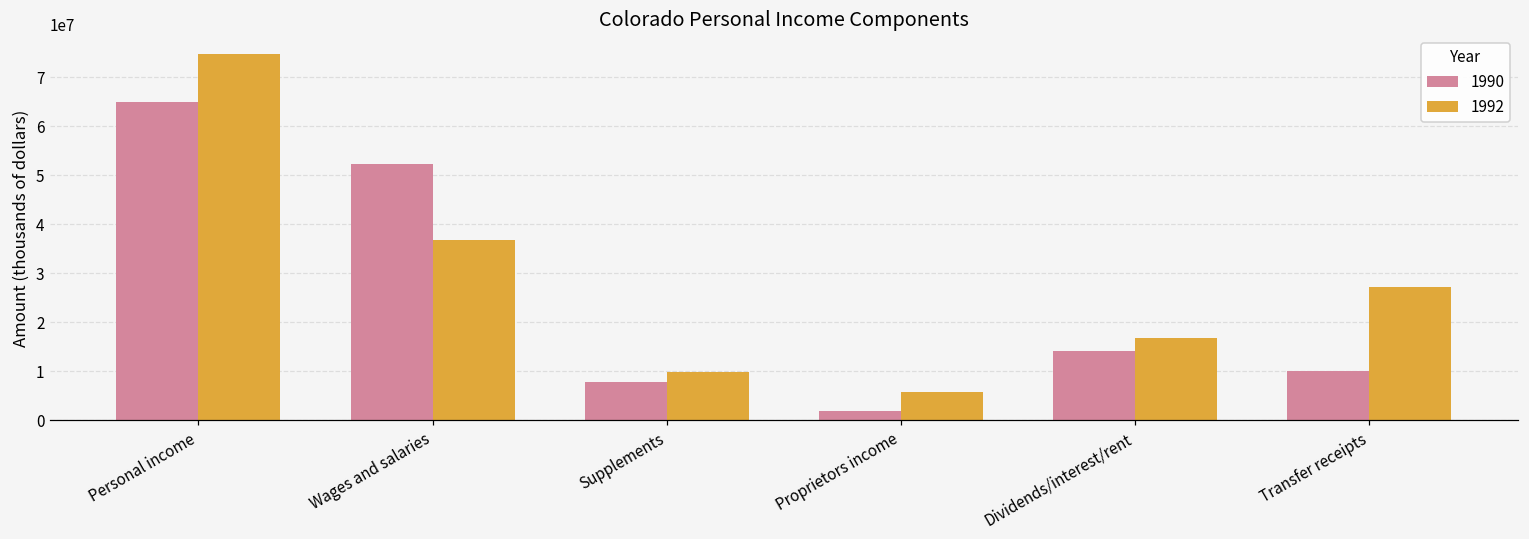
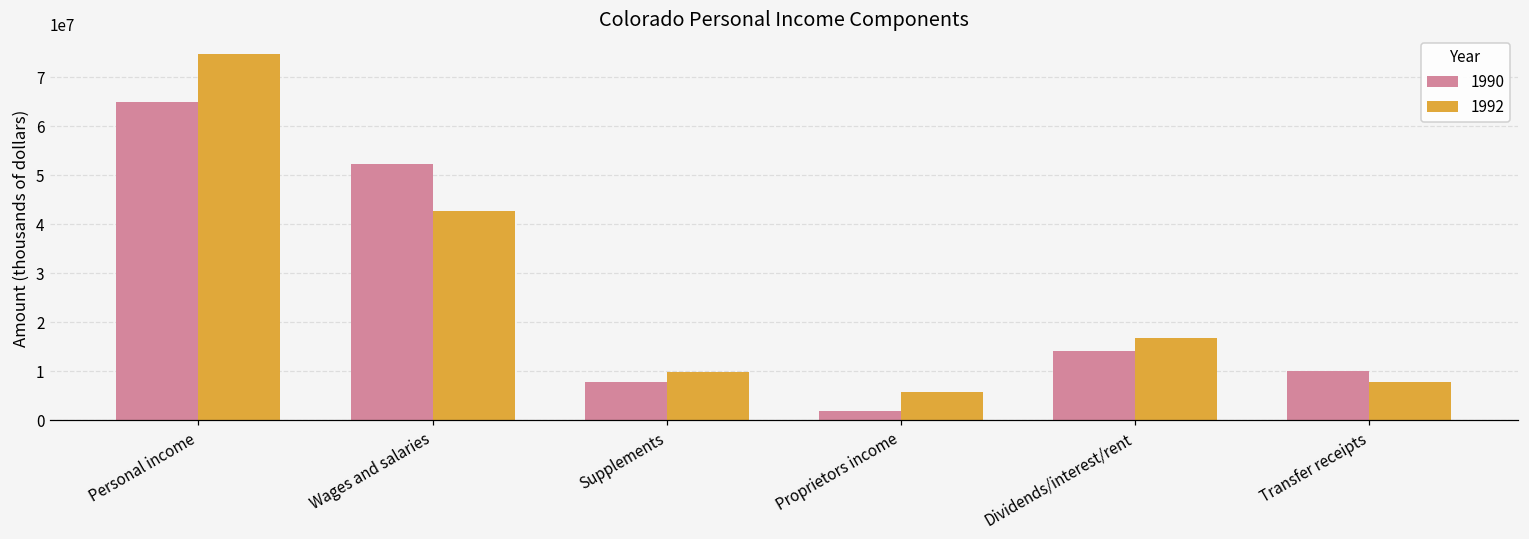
  {
    "1990": {
      "Personal income": 65000000,
      "Wages and salaries": 52000000,
      "Supplements": 8000000,
      "Proprietors income": 2000000,
      "Dividends/interest/rent": 14000000,
      "Transfer receipts": 10000000
    },
    "1992": {
      "Personal income": 75000000,
-     "Wages and salaries": 37000000,
+     "Wages and salaries": 43000000,
      "Supplements": 10000000,
      "Proprietors income": 6000000,
      "Dividends/interest/rent": 17000000,
-     "Transfer receipts": 27000000
+     "Transfer receipts": 8000000
    }
  }
